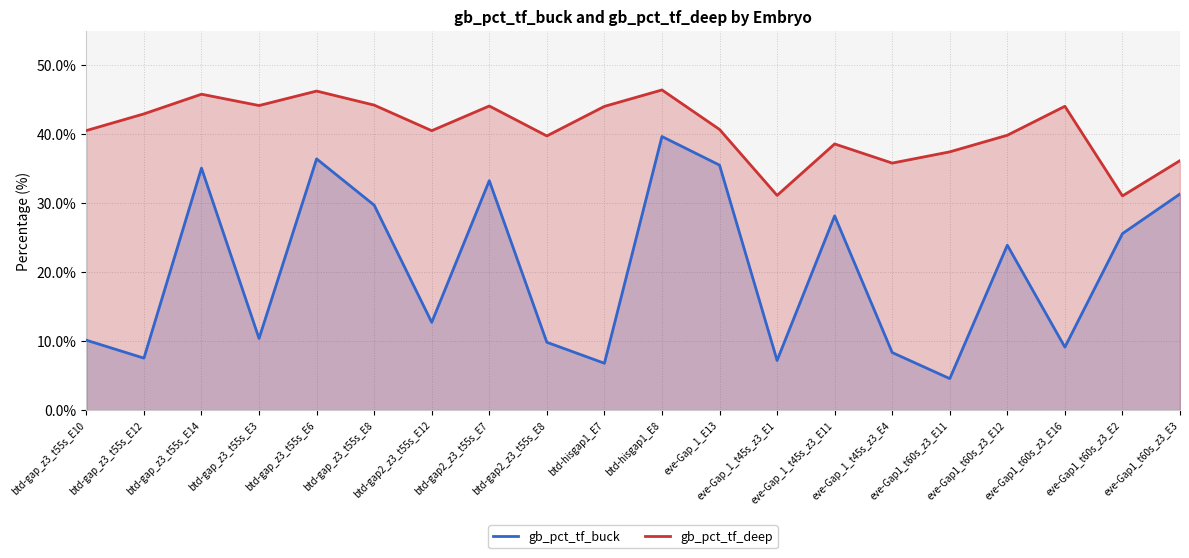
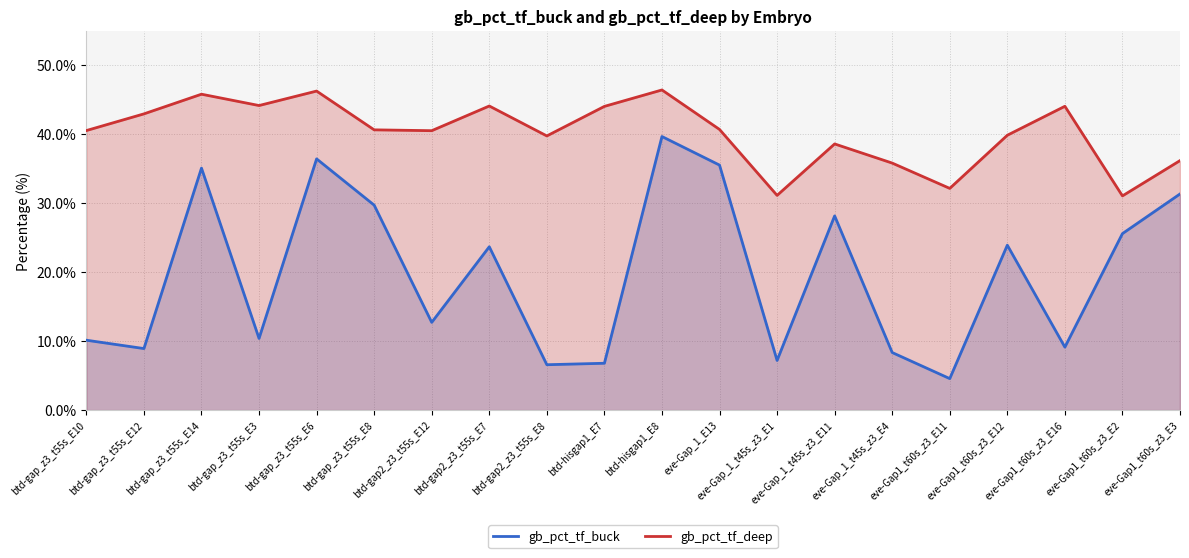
  {
    "gb_pct_tf_buck": {
      "btd-gap_z3_t55s_E10": "10%",
-     "btd-gap_z3_t55s_E12": "8%",
+     "btd-gap_z3_t55s_E12": "9%",
      "btd-gap_z3_t55s_E14": "35%",
      "btd-gap_z3_t55s_E3": "10%",
      "btd-gap_z3_t55s_E6": "36%",
      "btd-gap_z3_t55s_E8": "30%",
      "btd-gap2_z3_t55s_E12": "13%",
-     "btd-gap2_z3_t55s_E7": "33%",
-     "btd-gap2_z3_t55s_E8": "10%",
+     "btd-gap2_z3_t55s_E7": "24%",
+     "btd-gap2_z3_t55s_E8": "7%",
      "btd-hisgap1_E7": "7%",
      "btd-hisgap1_E8": "40%",
      "eve-Gap_1_E13": "36%",
      "eve-Gap_1_t45s_z3_E1": "7%",
      "eve-Gap_1_t45s_z3_E11": "28%",
      "eve-Gap_1_t45s_z3_E4": "8%",
      "eve-Gap1_t60s_z3_E11": "5%",
      "eve-Gap1_t60s_z3_E12": "24%",
      "eve-Gap1_t60s_z3_E16": "9%",
      "eve-Gap1_t60s_z3_E2": "26%",
      "eve-Gap1_t60s_z3_E3": "31%"
    },
    "gb_pct_tf_deep": {
      "btd-gap_z3_t55s_E10": "41%",
      "btd-gap_z3_t55s_E12": "43%",
      "btd-gap_z3_t55s_E14": "46%",
      "btd-gap_z3_t55s_E3": "44%",
      "btd-gap_z3_t55s_E6": "46%",
-     "btd-gap_z3_t55s_E8": "44%",
+     "btd-gap_z3_t55s_E8": "41%",
      "btd-gap2_z3_t55s_E12": "41%",
      "btd-gap2_z3_t55s_E7": "44%",
      "btd-gap2_z3_t55s_E8": "40%",
      "btd-hisgap1_E7": "44%",
      "btd-hisgap1_E8": "46%",
      "eve-Gap_1_E13": "41%",
      "eve-Gap_1_t45s_z3_E1": "31%",
      "eve-Gap_1_t45s_z3_E11": "39%",
      "eve-Gap_1_t45s_z3_E4": "36%",
-     "eve-Gap1_t60s_z3_E11": "37%",
+     "eve-Gap1_t60s_z3_E11": "32%",
      "eve-Gap1_t60s_z3_E12": "40%",
      "eve-Gap1_t60s_z3_E16": "44%",
      "eve-Gap1_t60s_z3_E2": "31%",
      "eve-Gap1_t60s_z3_E3": "36%"
    }
  }
